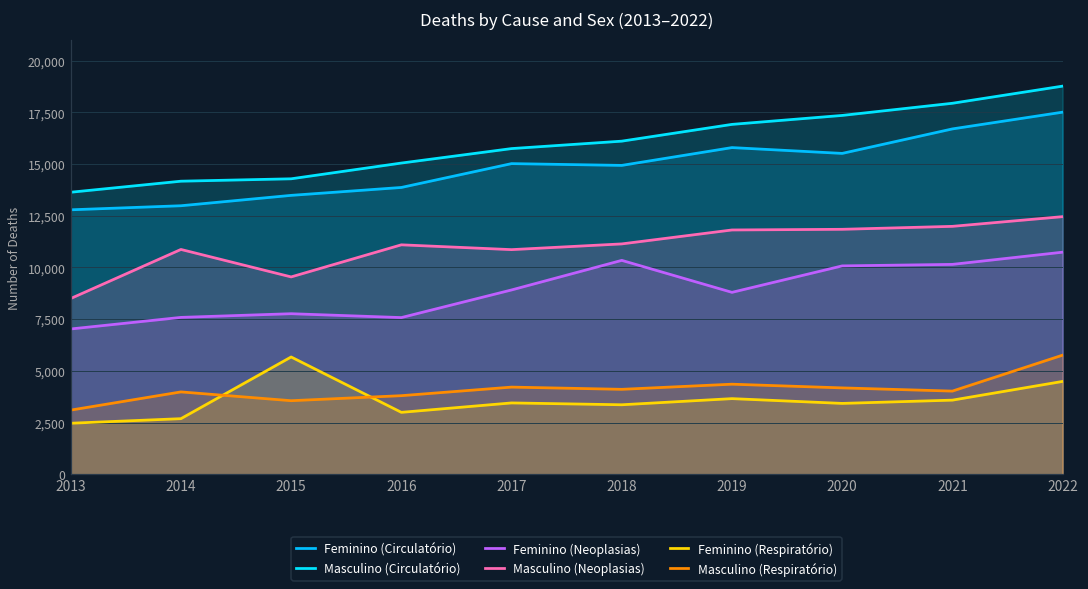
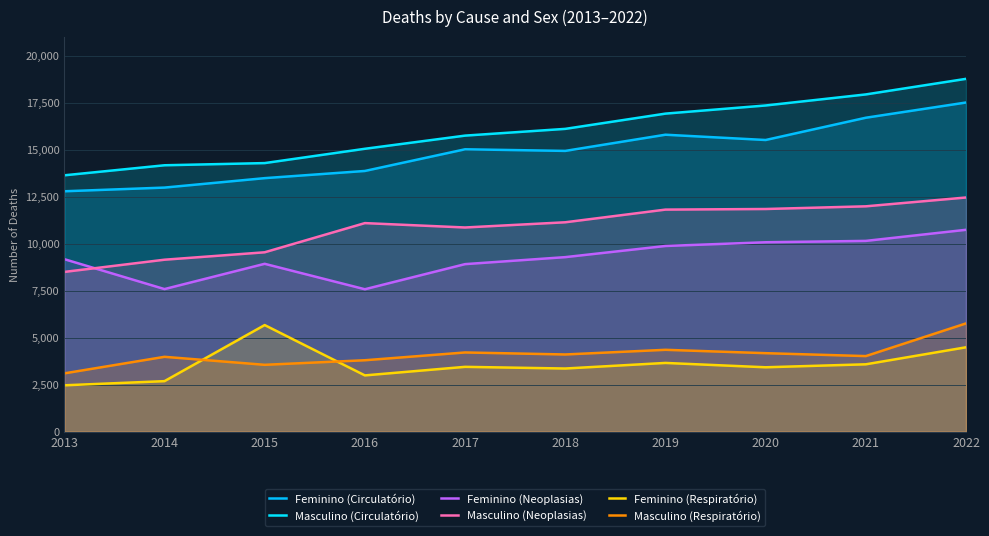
  {
    "Feminino (Neoplasias)": {
-     "2013": "7,000",
+     "2013": "9,200",
      "2014": "7,600",
-     "2015": "7,800",
+     "2015": "8,900",
      "2016": "7,600",
      "2017": "8,900",
-     "2018": "10,300",
-     "2019": "8,800",
+     "2018": "9,300",
+     "2019": "9,900",
      "2020": "10,100",
      "2021": "10,100",
      "2022": "10,700"
    },
    "Masculino (Neoplasias)": {
      "2013": "8,500",
-     "2014": "10,900",
+     "2014": "9,100",
      "2015": "9,500",
      "2016": "11,100",
      "2017": "10,900",
      "2018": "11,100",
      "2019": "11,800",
      "2020": "11,800",
      "2021": "12,000",
      "2022": "12,500"
    },
    "Feminino (Respiratório)": {
      "2013": "2,500",
      "2014": "2,700",
      "2015": "5,700",
      "2016": "3,000",
      "2017": "3,400",
      "2018": "3,400",
      "2019": "3,700",
      "2020": "3,400",
      "2021": "3,600",
      "2022": "4,500"
    },
    "Masculino (Respiratório)": {
      "2013": "3,100",
      "2014": "4,000",
      "2015": "3,600",
      "2016": "3,800",
      "2017": "4,200",
      "2018": "4,100",
      "2019": "4,400",
      "2020": "4,200",
      "2021": "4,000",
      "2022": "5,800"
    }
  }
